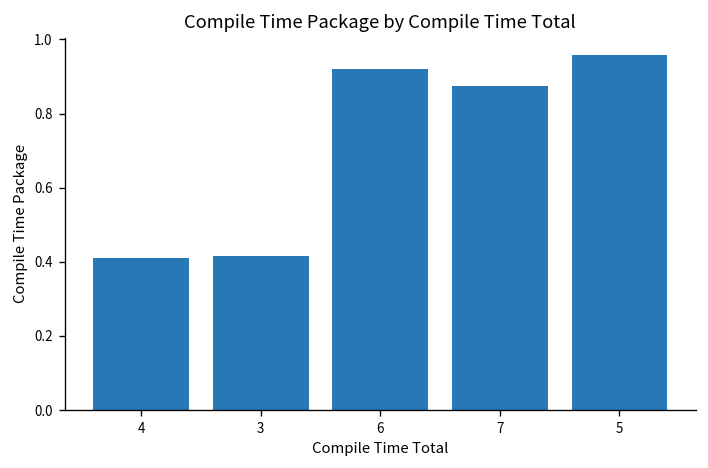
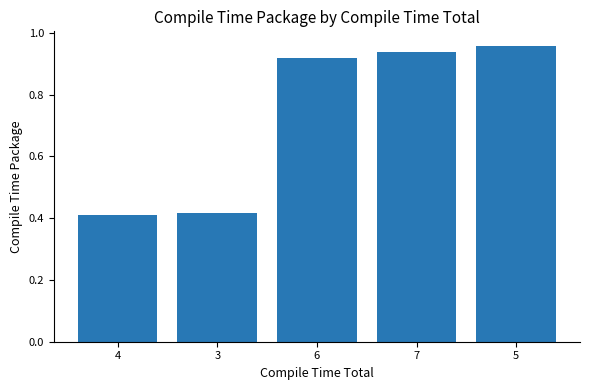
  {
-   "7": 0.88,
+   "7": 0.94,
    "5": 0.96
  }
